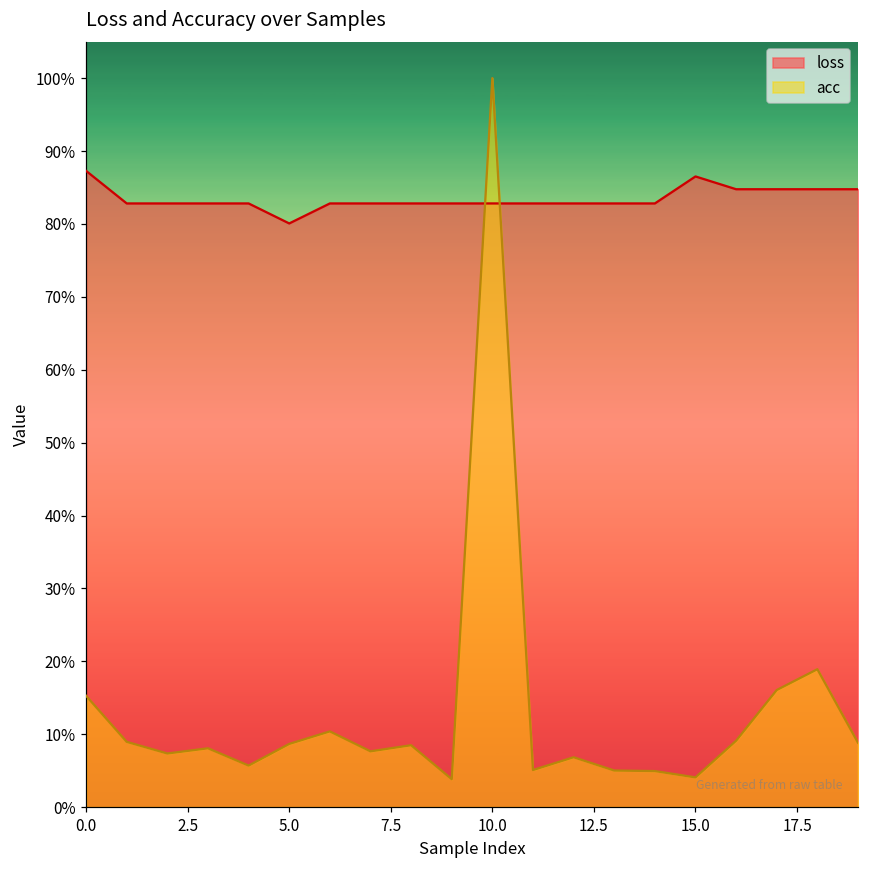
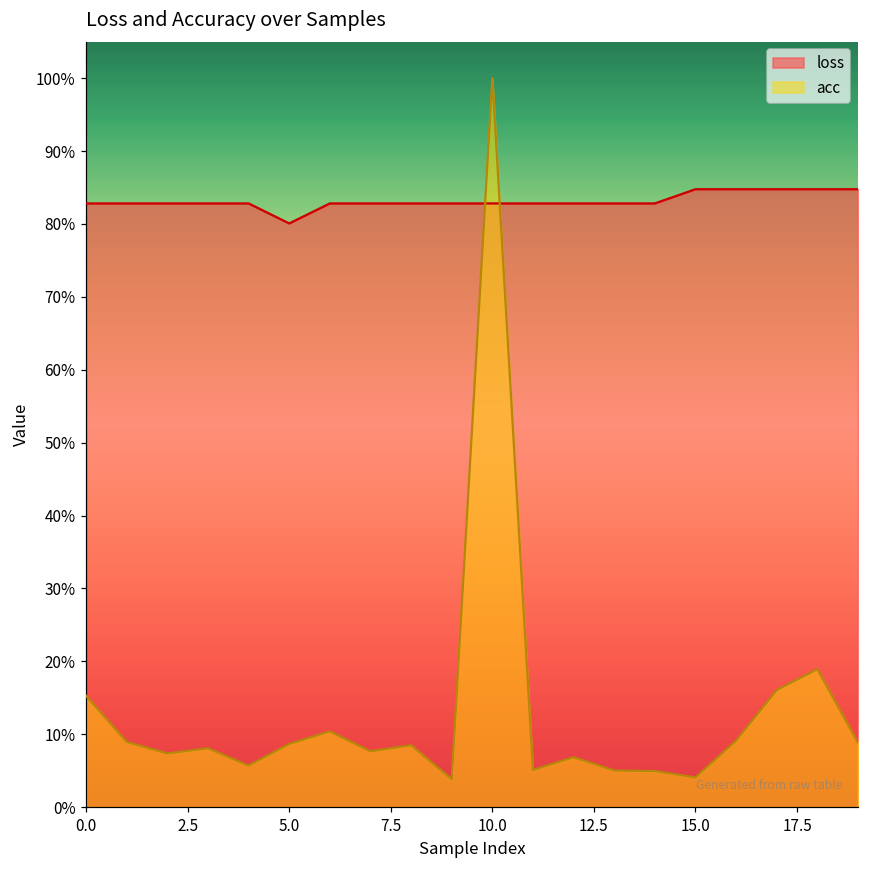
  {
    "loss": {
-     "0.0": "87%",
+     "0.0": "83%",
      "5.0": "80%",
      "10.0": "83%",
-     "15.0": "87%"
+     "15.0": "85%"
    },
    "acc": {
      "0.0": "15%",
      "5.0": "9%",
      "10.0": "100%",
      "15.0": "4%"
    }
  }
